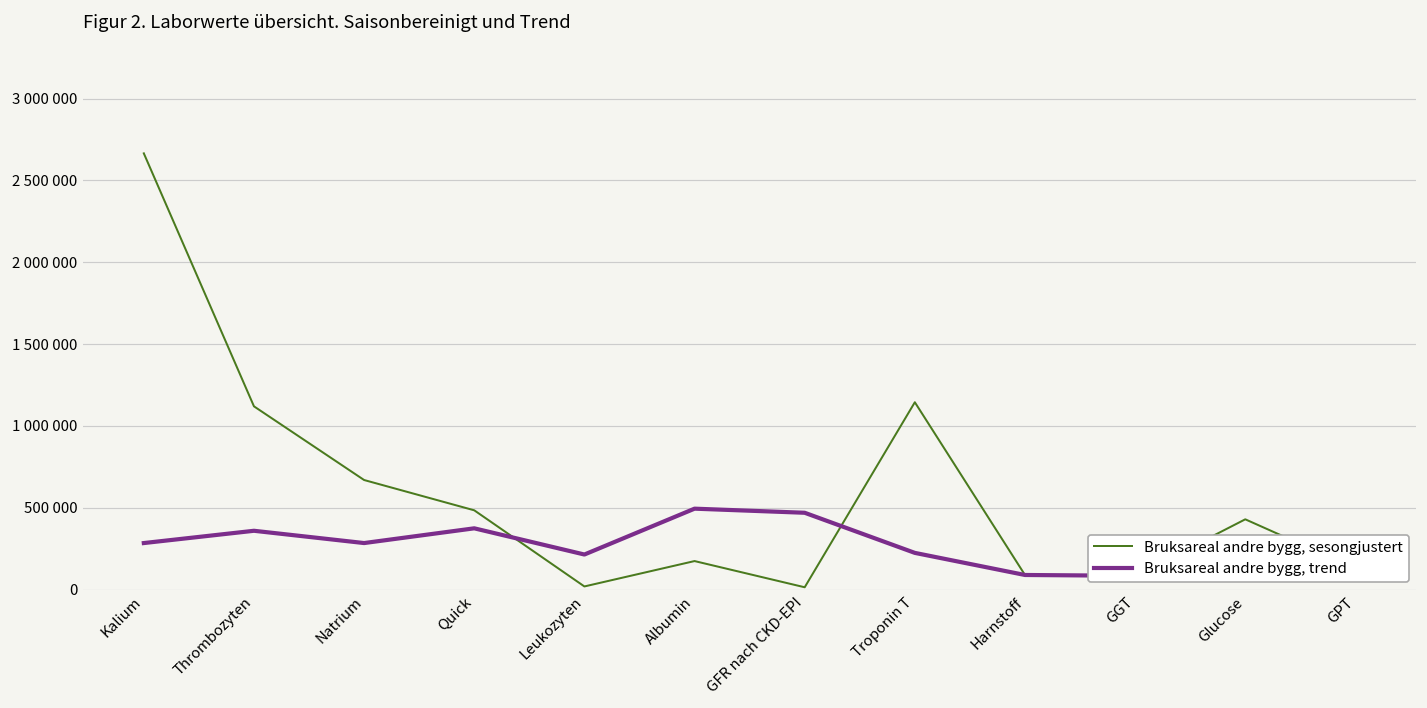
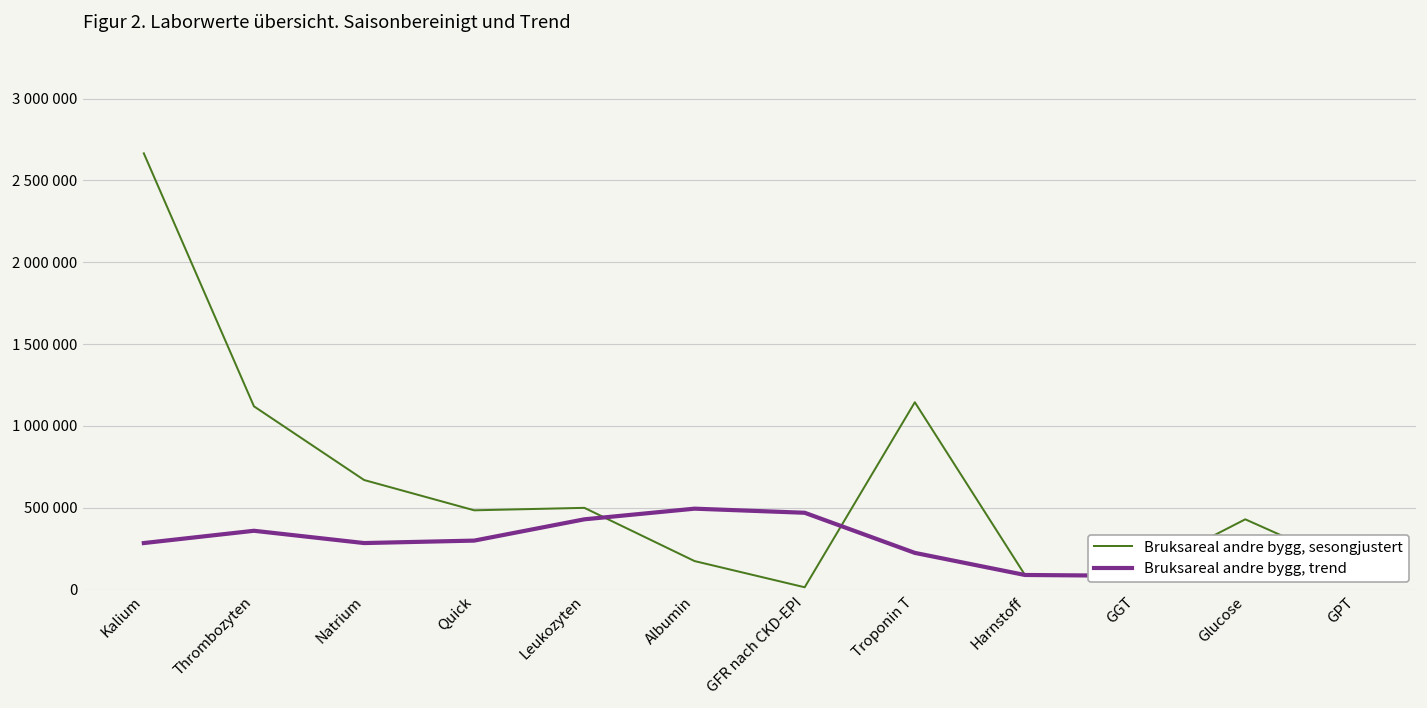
  {
    "Bruksareal andre bygg, sesongjustert": {
      "Kalium": 2670000,
      "Thrombozyten": 1120000,
      "Natrium": 670000,
      "Quick": 490000,
-     "Leukozyten": 20000,
+     "Leukozyten": 500000,
      "Albumin": 180000,
      "GFR nach CKD-EPI": 20000,
      "Troponin T": 1150000,
      "Glucose": 430000
    },
    "Bruksareal andre bygg, trend": {
      "Kalium": 290000,
      "Thrombozyten": 360000,
      "Natrium": 290000,
-     "Quick": 380000,
-     "Leukozyten": 220000,
+     "Quick": 300000,
+     "Leukozyten": 430000,
      "Albumin": 500000,
      "GFR nach CKD-EPI": 470000,
      "Troponin T": 230000
    }
  }
